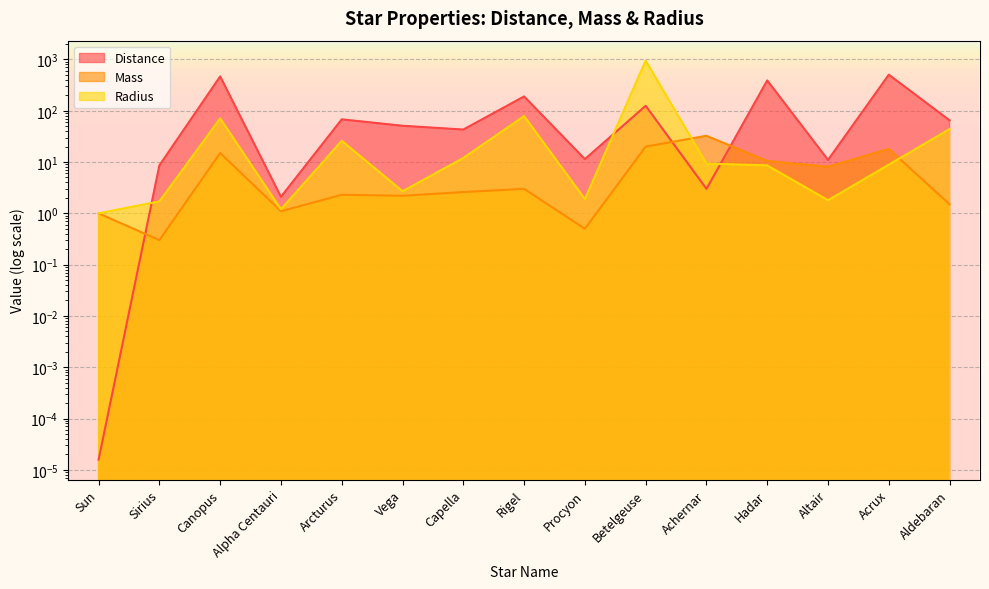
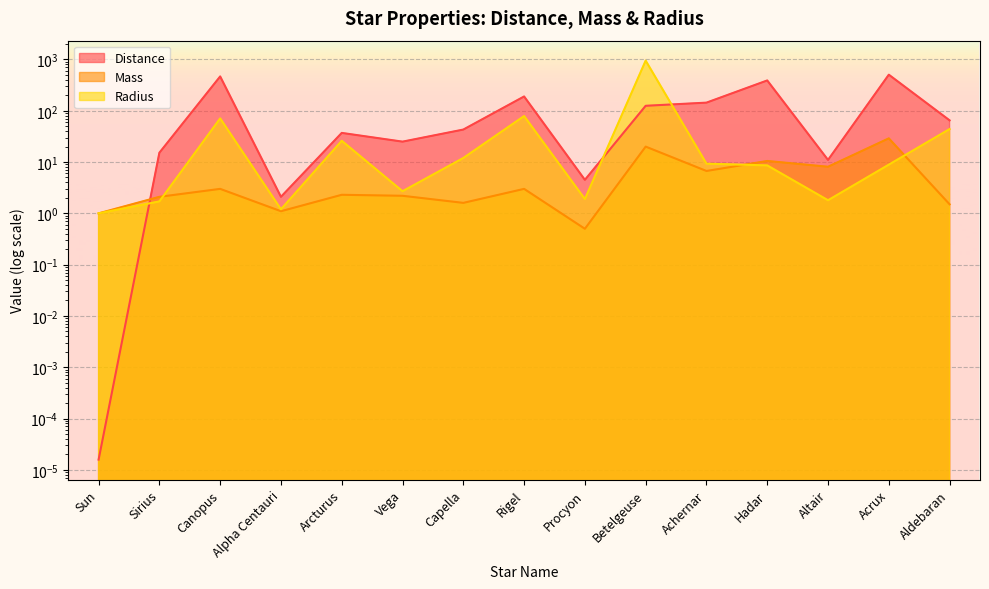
  {
    "Distance": {
      "Sun": 0.000016,
-     "Sirius": 9,
+     "Sirius": 15,
      "Canopus": 500,
      "Alpha Centauri": 2,
-     "Arcturus": 70,
-     "Vega": 50,
+     "Arcturus": 40,
+     "Vega": 30,
      "Capella": 40,
      "Rigel": 190,
-     "Procyon": 11,
+     "Procyon": 5,
      "Betelgeuse": 130,
-     "Achernar": 3,
+     "Achernar": 140,
      "Hadar": 400,
      "Altair": 11,
      "Acrux": 500,
      "Aldebaran": 70
    },
    "Mass": {
-     "Sirius": 0.3,
-     "Canopus": 15,
+     "Sirius": 2.1,
+     "Canopus": 3,
      "Arcturus": 2,
      "Vega": 2.2,
-     "Capella": 3,
+     "Capella": 1.6,
      "Rigel": 3,
      "Procyon": 0.5,
      "Betelgeuse": 20,
-     "Achernar": 30,
+     "Achernar": 7,
      "Hadar": 11,
      "Altair": 8,
-     "Acrux": 18,
+     "Acrux": 30,
      "Aldebaran": 1.5
    },
    "Radius": {
      "Sirius": 1.7,
      "Canopus": 70,
      "Arcturus": 30,
      "Vega": 3,
      "Capella": 12,
      "Rigel": 80,
      "Procyon": 1.9,
      "Betelgeuse": 1000,
      "Achernar": 9,
      "Hadar": 9,
      "Altair": 1.8,
      "Acrux": 9,
      "Aldebaran": 40
    }
  }
